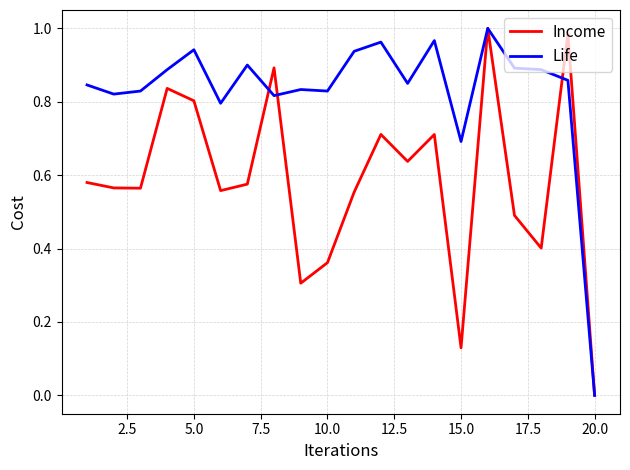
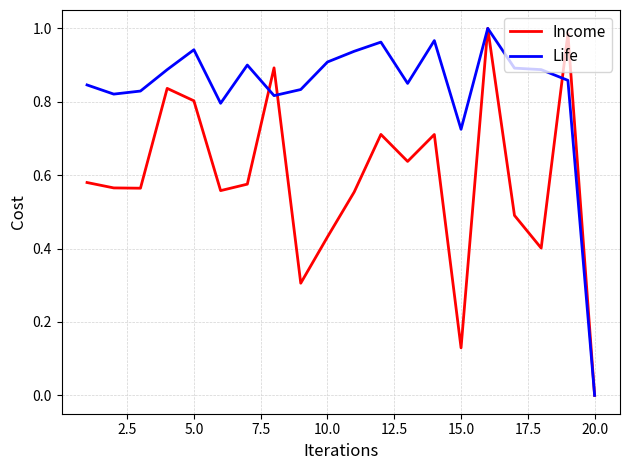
  {
    "Income": {
      "5.0": 0.80,
-     "10.0": 0.36,
+     "10.0": 0.43,
      "15.0": 0.13
    },
    "Life": {
      "5.0": 0.94,
-     "10.0": 0.83,
-     "15.0": 0.69
+     "10.0": 0.91,
+     "15.0": 0.72
    }
  }
